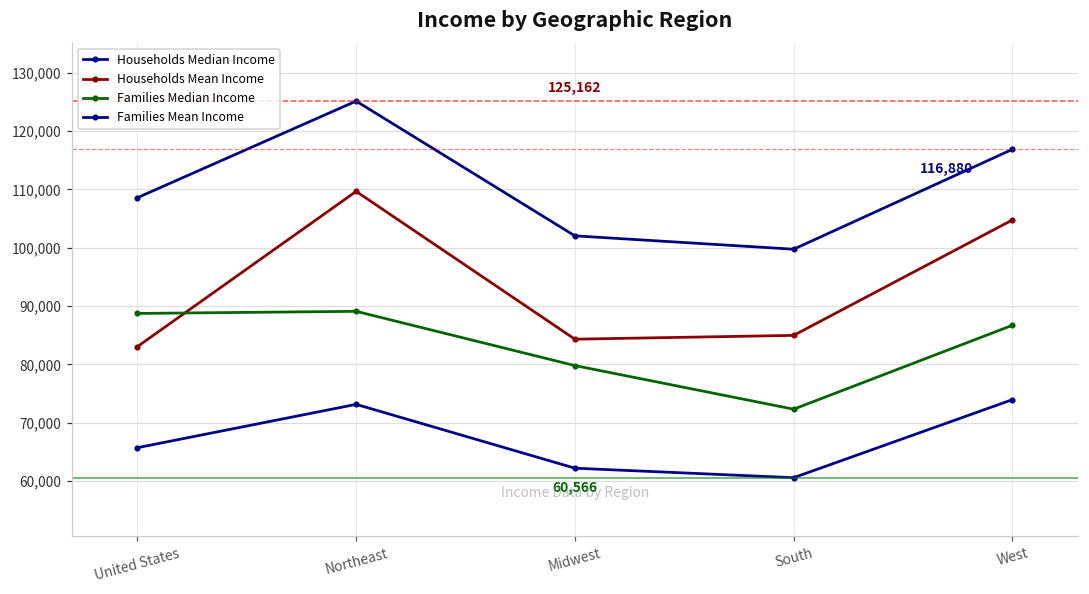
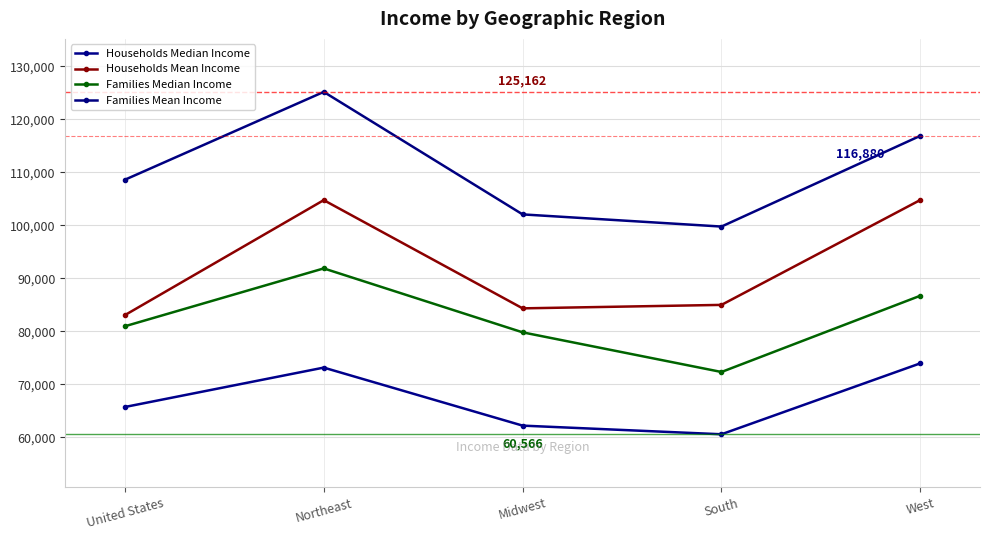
  {
    "Households Mean Income": {
      "United States": "83,000",
-     "Northeast": "110,000",
+     "Northeast": "105,000",
      "Midwest": "84,000",
      "South": "85,000",
      "West": "105,000"
    },
    "Families Median Income": {
-     "United States": "89,000",
-     "Northeast": "89,000",
+     "United States": "81,000",
+     "Northeast": "92,000",
      "Midwest": "80,000",
      "South": "72,000",
      "West": "87,000"
    }
  }
